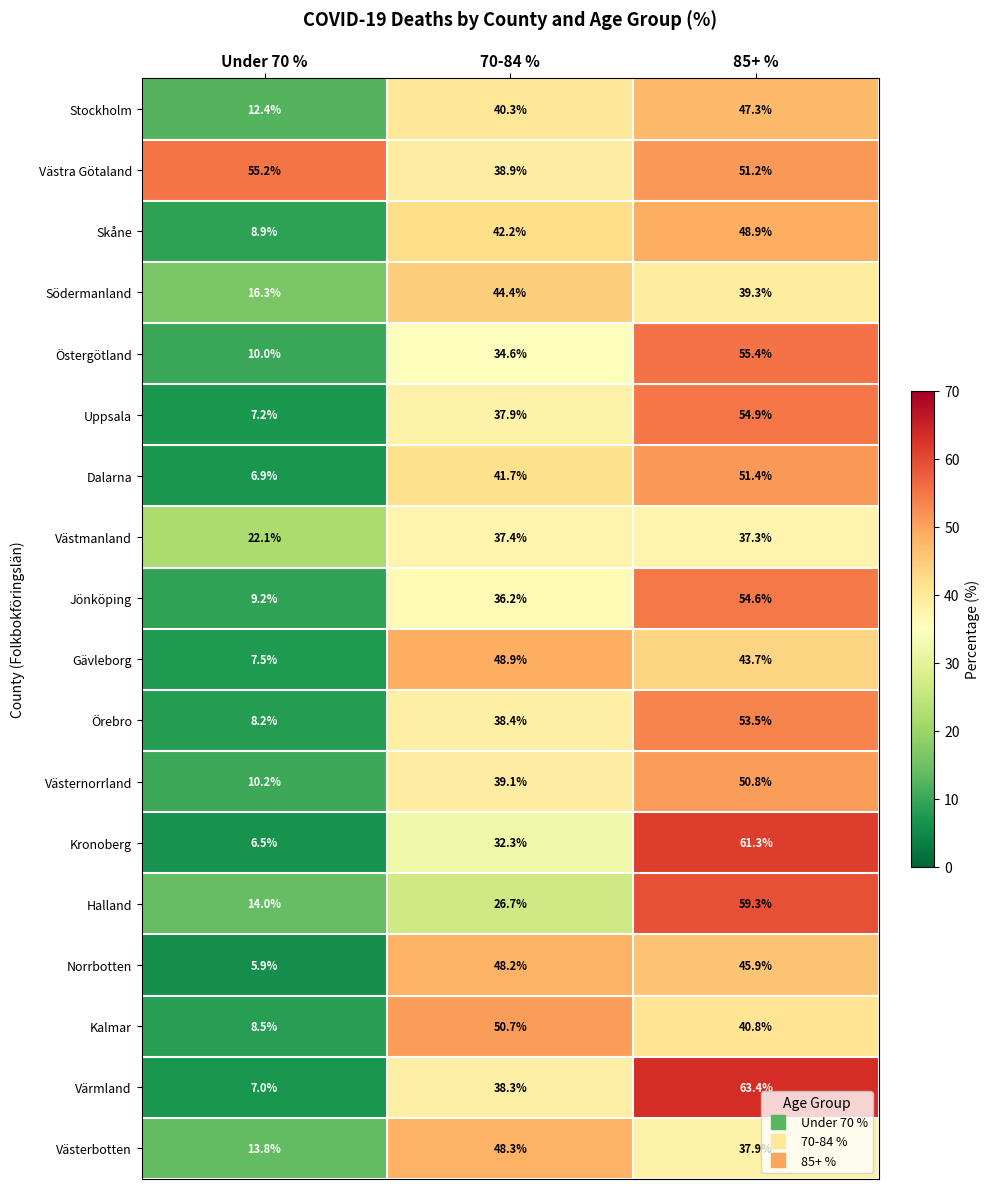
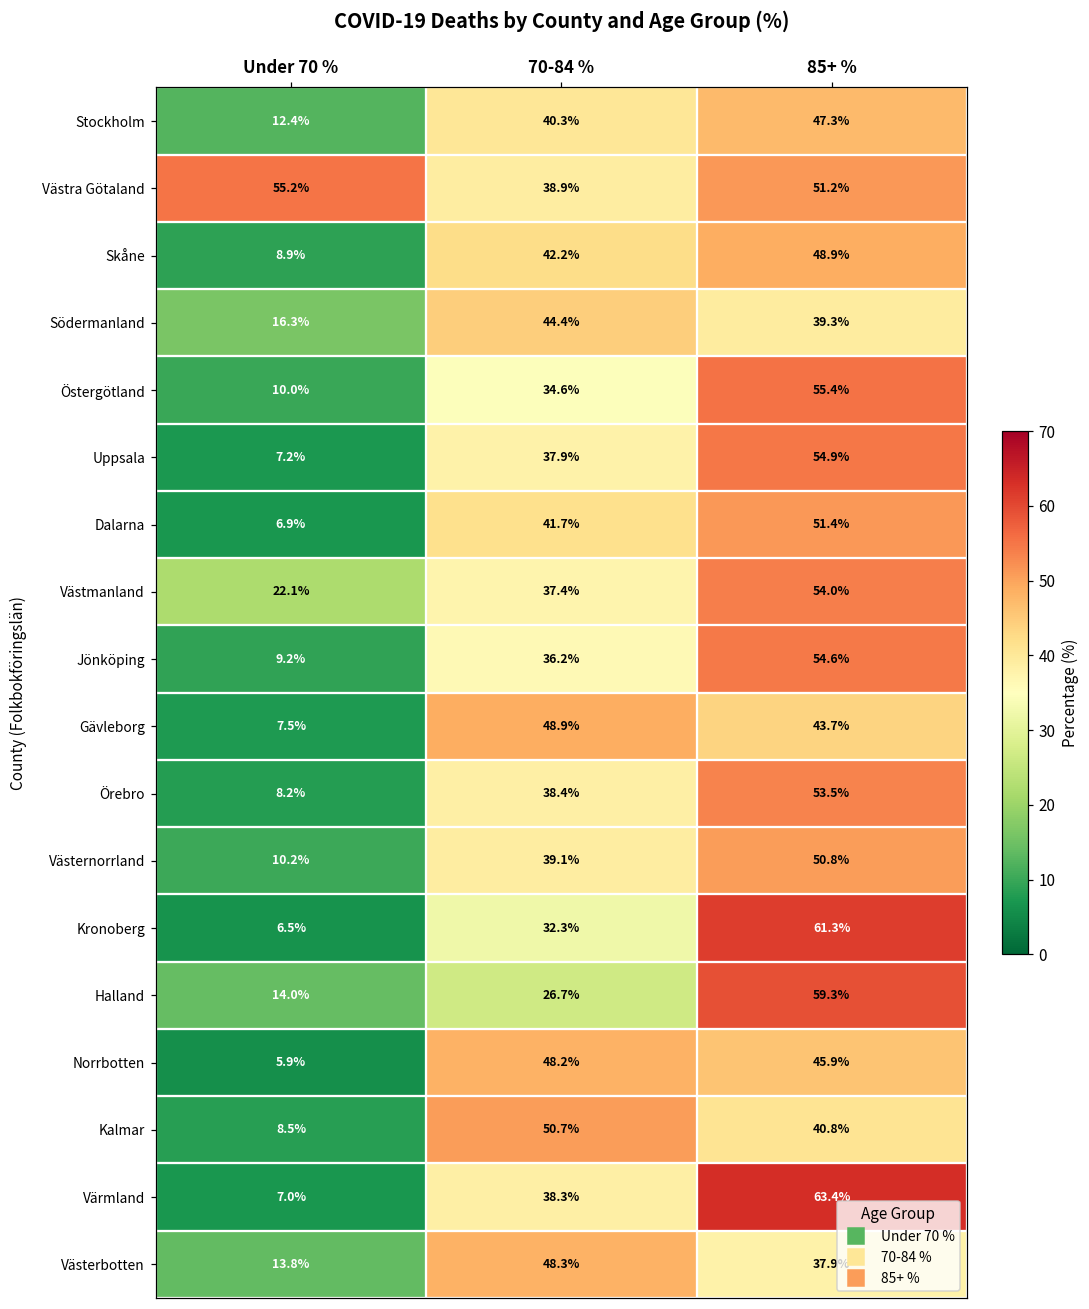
  {
    "Stockholm": {
      "Under 70 %": "12.4%",
      "70-84 %": "40.3%",
      "85+ %": "47.3%"
    },
    "Västra Götaland": {
      "Under 70 %": "55.2%",
      "70-84 %": "38.9%",
      "85+ %": "51.2%"
    },
    "Skåne": {
      "Under 70 %": "8.9%",
      "70-84 %": "42.2%",
      "85+ %": "48.9%"
    },
    "Södermanland": {
      "Under 70 %": "16.3%",
      "70-84 %": "44.4%",
      "85+ %": "39.3%"
    },
    "Östergötland": {
      "Under 70 %": "10.0%",
      "70-84 %": "34.6%",
      "85+ %": "55.4%"
    },
    "Uppsala": {
      "Under 70 %": "7.2%",
      "70-84 %": "37.9%",
      "85+ %": "54.9%"
    },
    "Dalarna": {
      "Under 70 %": "6.9%",
      "70-84 %": "41.7%",
      "85+ %": "51.4%"
    },
    "Västmanland": {
      "Under 70 %": "22.1%",
      "70-84 %": "37.4%",
-     "85+ %": "37.3%"
+     "85+ %": "54.0%"
    },
    "Jönköping": {
      "Under 70 %": "9.2%",
      "70-84 %": "36.2%",
      "85+ %": "54.6%"
    },
    "Gävleborg": {
      "Under 70 %": "7.5%",
      "70-84 %": "48.9%",
      "85+ %": "43.7%"
    },
    "Örebro": {
      "Under 70 %": "8.2%",
      "70-84 %": "38.4%",
      "85+ %": "53.5%"
    },
    "Västernorrland": {
      "Under 70 %": "10.2%",
      "70-84 %": "39.1%",
      "85+ %": "50.8%"
    },
    "Kronoberg": {
      "Under 70 %": "6.5%",
      "70-84 %": "32.3%",
      "85+ %": "61.3%"
    },
    "Halland": {
      "Under 70 %": "14.0%",
      "70-84 %": "26.7%",
      "85+ %": "59.3%"
    },
    "Norrbotten": {
      "Under 70 %": "5.9%",
      "70-84 %": "48.2%",
      "85+ %": "45.9%"
    },
    "Kalmar": {
      "Under 70 %": "8.5%",
      "70-84 %": "50.7%",
      "85+ %": "40.8%"
    },
    "Värmland": {
      "Under 70 %": "7.0%",
      "70-84 %": "38.3%"
    },
    "Västerbotten": {
      "Under 70 %": "13.8%",
      "70-84 %": "48.3%"
    }
  }
